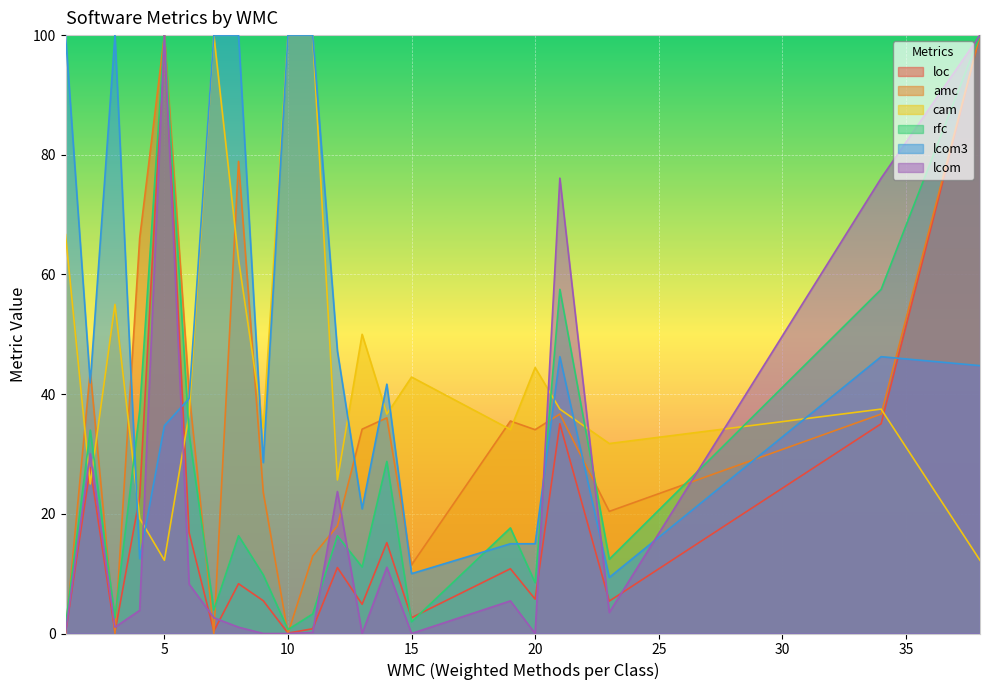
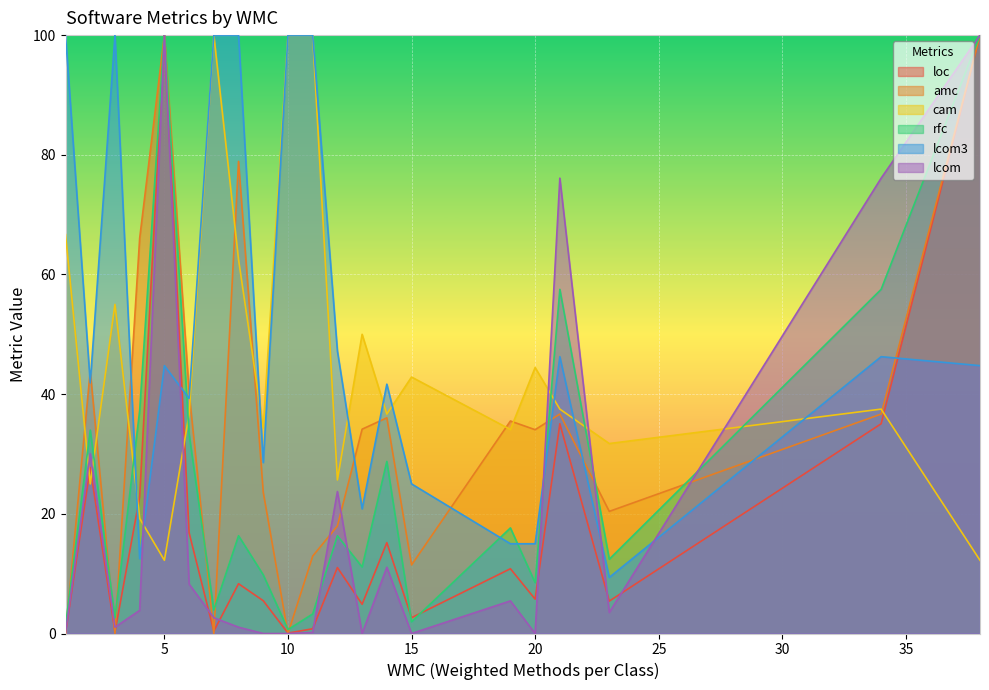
  {
    "rfc": {
      "10": 1,
      "15": 2,
      "20": 8
    },
    "lcom3": {
-     "5": 35,
-     "15": 10,
+     "5": 45,
+     "15": 25,
      "20": 15
    },
    "lcom": {
      "15": 0,
      "20": 0
    }
  }
